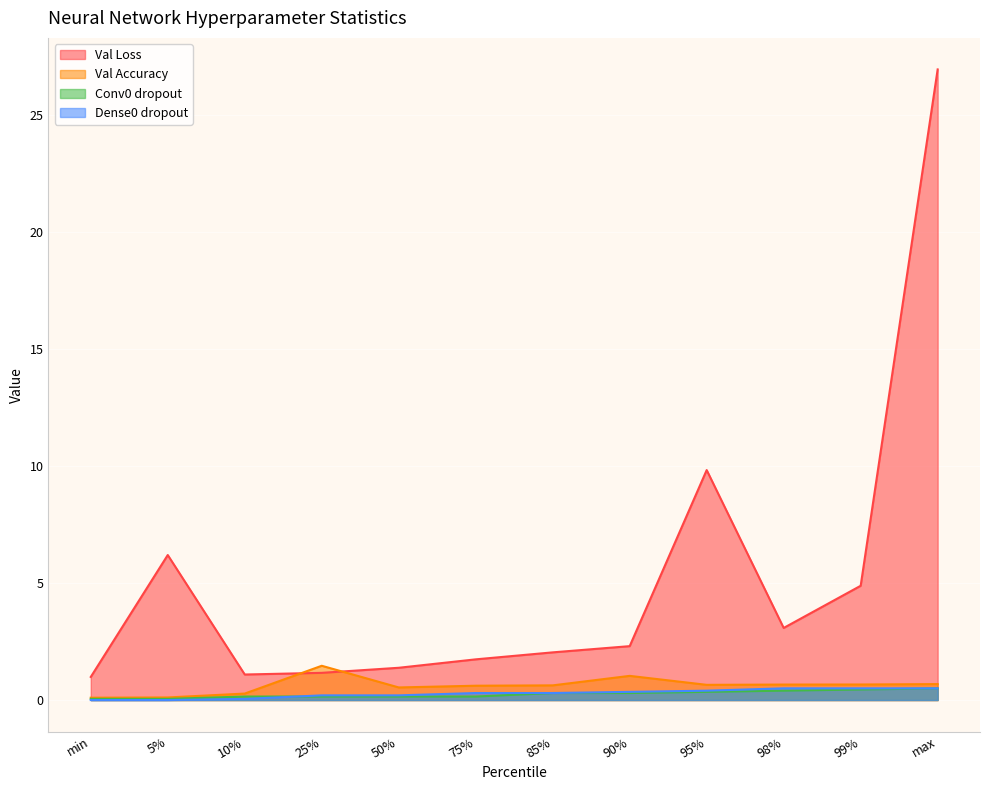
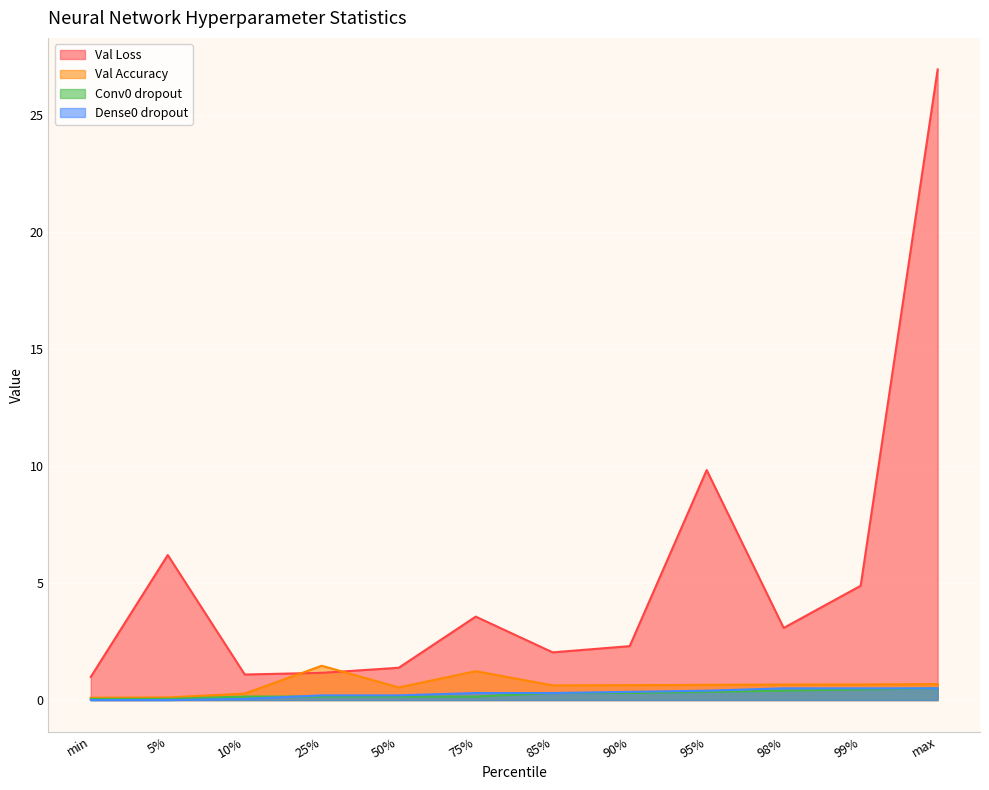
  {
    "Val Loss": {
      "min": 1.0,
      "5%": 6.2,
      "10%": 1.1,
      "25%": 1.2,
      "50%": 1.4,
-     "75%": 1.7,
+     "75%": 3.6,
      "85%": 2.0,
      "90%": 2.3,
      "95%": 9.8,
      "98%": 3.1,
      "99%": 4.9,
      "max": 26.9
    },
    "Val Accuracy": {
      "10%": 0.3,
      "25%": 1.5,
      "50%": 0.5,
-     "75%": 0.6,
+     "75%": 1.2,
      "85%": 0.6,
-     "90%": 1.0,
+     "90%": 0.6,
      "95%": 0.6,
      "98%": 0.7,
      "99%": 0.7,
      "max": 0.7
    },
    "Conv0 dropout": {
      "75%": 0.2
    },
    "Dense0 dropout": {
      "75%": 0.3
    }
  }
